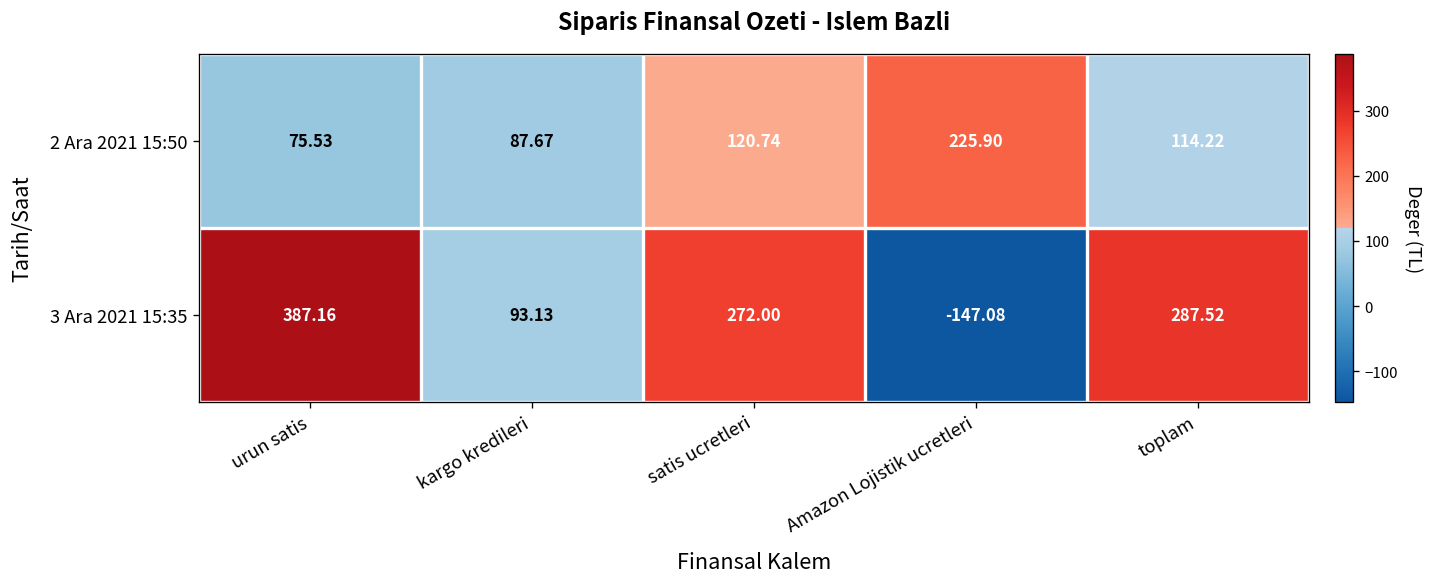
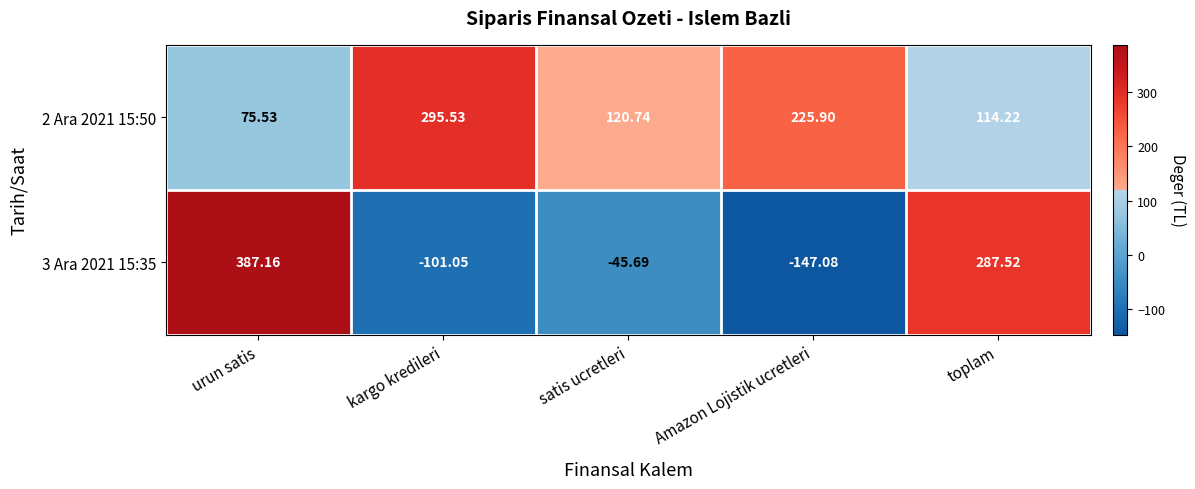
  {
    "2 Ara 2021 15:50": {
      "urun satis": 75.53,
-     "kargo kredileri": 87.67,
+     "kargo kredileri": 295.53,
      "satis ucretleri": 120.74,
      "Amazon Lojistik ucretleri": 225.90,
      "toplam": 114.22
    },
    "3 Ara 2021 15:35": {
      "urun satis": 387.16,
-     "kargo kredileri": 93.13,
-     "satis ucretleri": 272.00,
+     "kargo kredileri": -101.05,
+     "satis ucretleri": -45.69,
      "Amazon Lojistik ucretleri": -147.08,
      "toplam": 287.52
    }
  }
